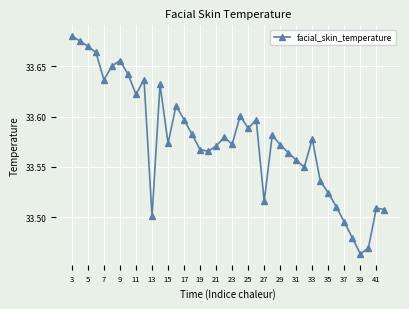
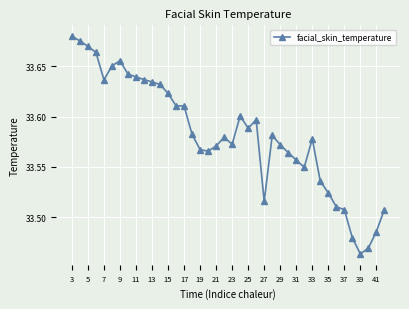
  {
    "3": 33.680,
    "5": 33.670,
    "7": 33.637,
    "9": 33.656,
-   "11": 33.622,
-   "13": 33.501,
-   "15": 33.573,
-   "17": 33.597,
+   "11": 33.639,
+   "13": 33.634,
+   "15": 33.623,
+   "17": 33.611,
    "19": 33.567,
    "21": 33.571,
    "23": 33.573,
    "25": 33.588,
    "27": 33.516,
    "29": 33.572,
    "31": 33.557,
    "33": 33.578,
    "35": 33.524,
-   "37": 33.495,
+   "37": 33.507,
    "39": 33.463,
-   "41": 33.509
+   "41": 33.486
  }
